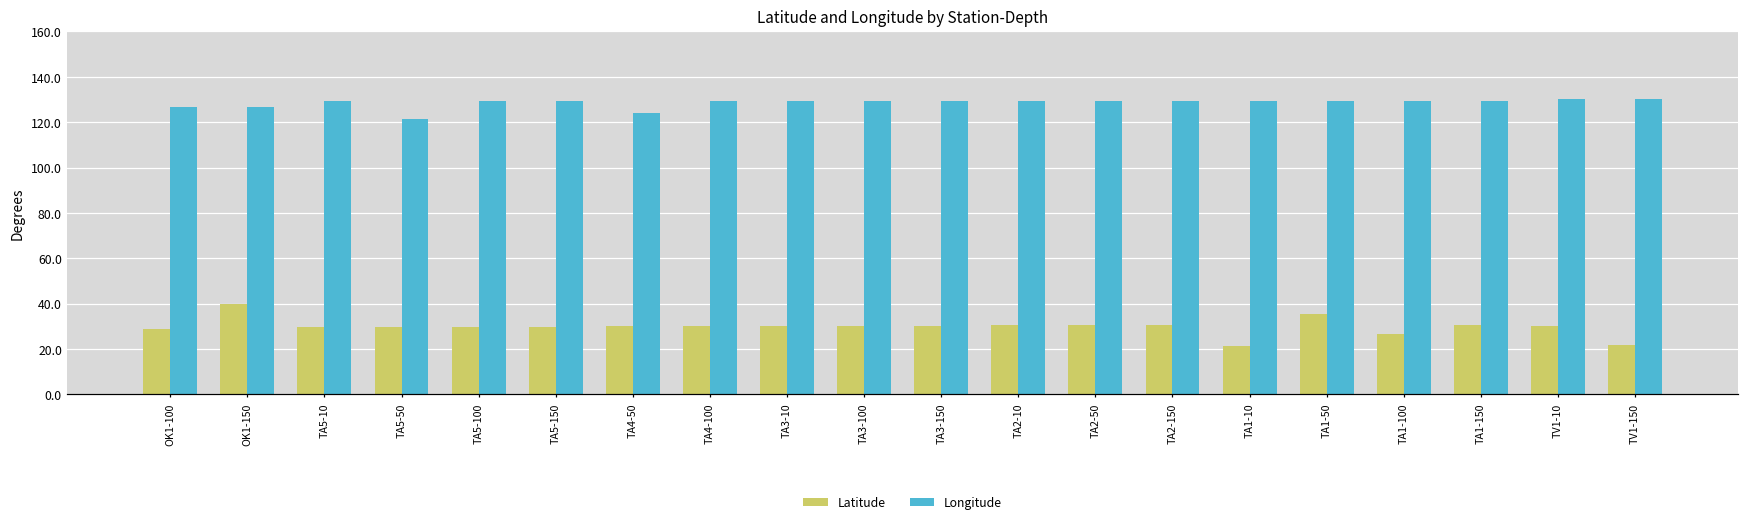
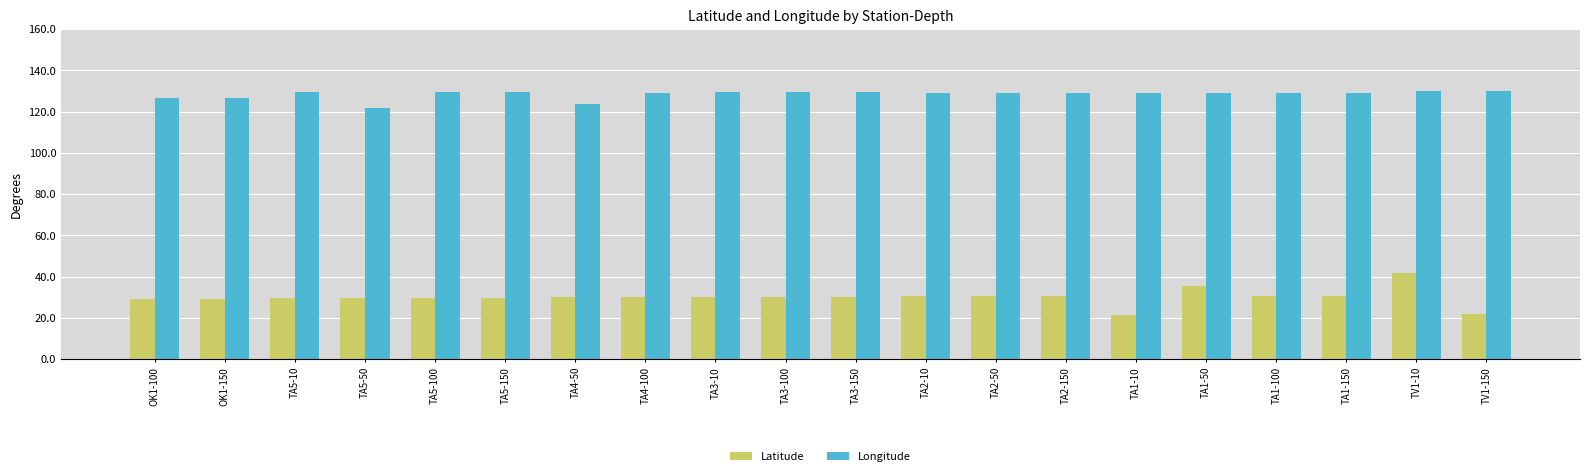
  {
    "Latitude": {
      "OK1-100": 29,
-     "OK1-150": 40,
+     "OK1-150": 29,
      "TA5-10": 30,
      "TA5-50": 30,
      "TA5-100": 30,
      "TA5-150": 30,
      "TA4-50": 30,
      "TA4-100": 30,
      "TA3-10": 30,
      "TA3-100": 30,
      "TA3-150": 30,
      "TA2-10": 31,
      "TA2-50": 31,
      "TA2-150": 31,
      "TA1-10": 22,
      "TA1-50": 36,
-     "TA1-100": 27,
+     "TA1-100": 31,
      "TA1-150": 31,
-     "TV1-10": 30,
+     "TV1-10": 42,
      "TV1-150": 22
    },
    "Longitude": {
      "OK1-100": 127,
      "OK1-150": 127,
      "TA5-10": 129,
      "TA5-50": 122,
      "TA5-100": 129,
      "TA5-150": 129,
      "TA4-50": 124,
      "TA4-100": 129,
      "TA3-10": 129,
      "TA3-100": 129,
      "TA3-150": 129,
      "TA2-10": 129,
      "TA2-50": 129,
      "TA2-150": 129,
      "TA1-10": 129,
      "TA1-50": 129,
      "TA1-100": 129,
      "TA1-150": 129,
      "TV1-10": 130,
      "TV1-150": 130
    }
  }
